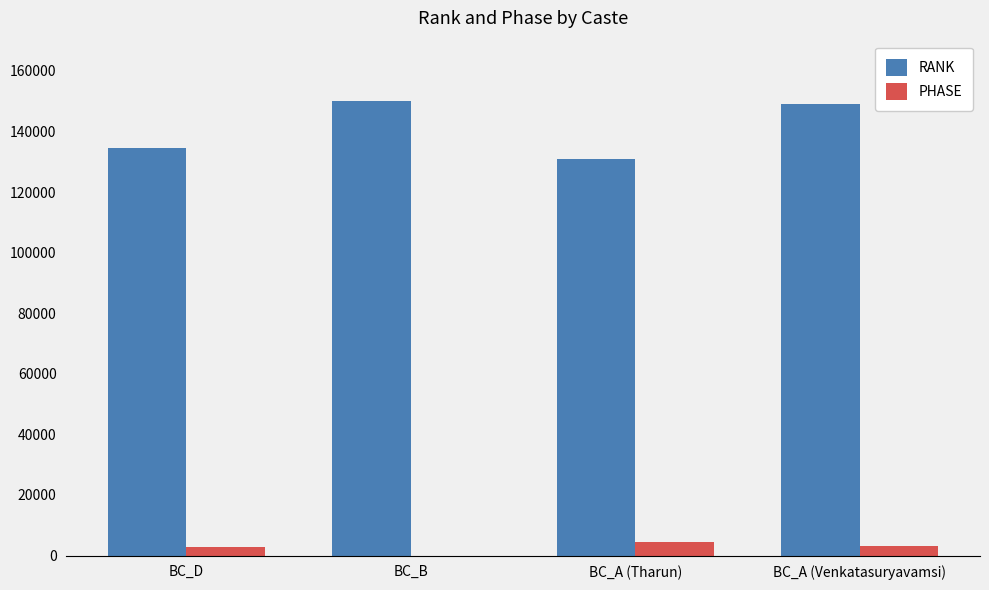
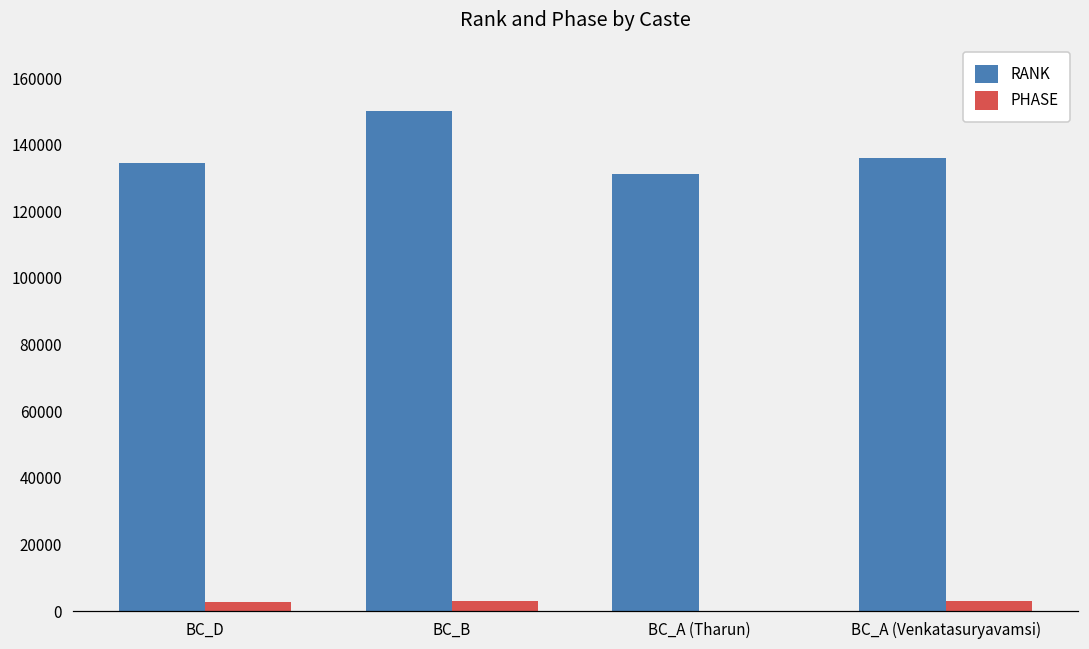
  {
    "RANK": {
      "BC_D": 135000,
      "BC_B": 150000,
      "BC_A (Tharun)": 131000,
-     "BC_A (Venkatasuryavamsi)": 149000
+     "BC_A (Venkatasuryavamsi)": 136000
    },
    "PHASE": {
      "BC_D": 3000,
-     "BC_B": 0,
-     "BC_A (Tharun)": 5000,
+     "BC_B": 3000,
+     "BC_A (Tharun)": 0,
      "BC_A (Venkatasuryavamsi)": 3000
    }
  }
